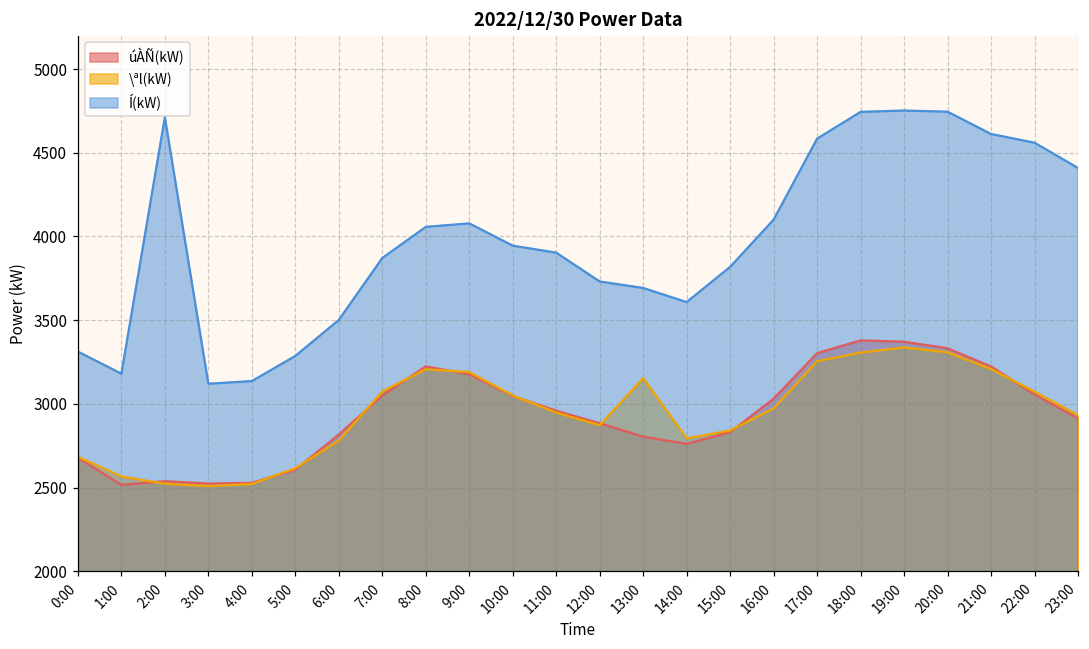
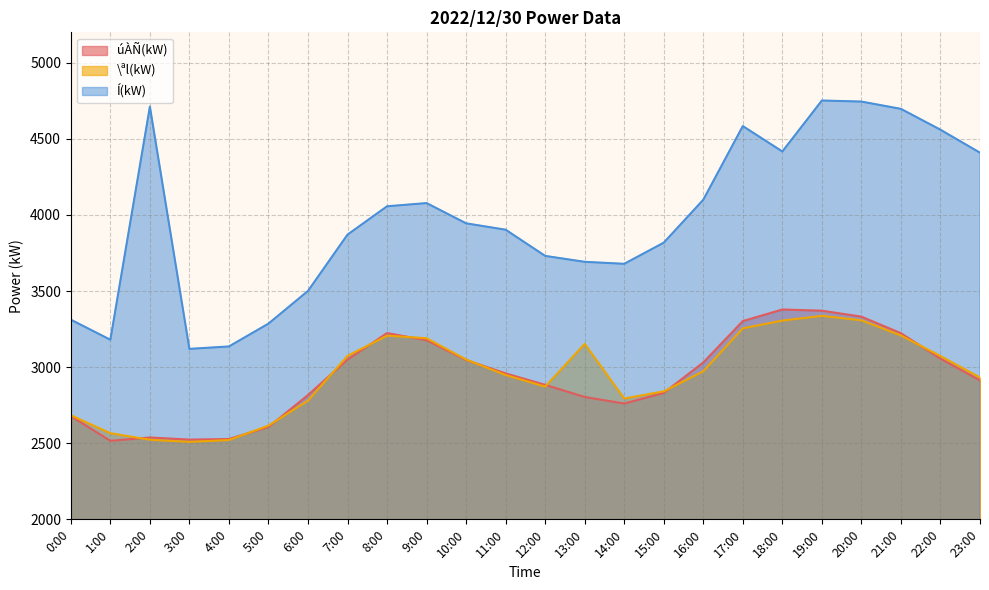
  {
    "úÀÑ(kW)": {
      "1:00": 2520,
      "6:00": 2820,
      "7:00": 3050,
      "13:00": 2800,
      "14:00": 2760,
      "16:00": 3030,
      "17:00": 3300,
      "18:00": 3380,
      "19:00": 3370,
      "20:00": 3330,
      "22:00": 3060,
      "23:00": 2910
    },
    "\\ªl(kW)": {
      "1:00": 2570,
      "6:00": 2780,
      "7:00": 3070,
      "13:00": 3150,
      "14:00": 2790,
      "16:00": 2970,
      "17:00": 3260,
      "18:00": 3310,
      "19:00": 3340,
      "20:00": 3310,
      "22:00": 3070,
      "23:00": 2930
    },
    "Í(kW)": {
      "0:00": 3310,
      "1:00": 3180,
      "2:00": 4710,
      "3:00": 3120,
      "4:00": 3140,
      "5:00": 3290,
      "6:00": 3500,
      "7:00": 3870,
      "8:00": 4060,
      "9:00": 4080,
      "10:00": 3950,
      "11:00": 3900,
      "12:00": 3730,
      "13:00": 3690,
-     "14:00": 3610,
+     "14:00": 3680,
      "15:00": 3820,
      "16:00": 4100,
      "17:00": 4580,
-     "18:00": 4740,
+     "18:00": 4420,
      "19:00": 4750,
      "20:00": 4750,
-     "21:00": 4610,
+     "21:00": 4700,
      "22:00": 4560,
      "23:00": 4410
    }
  }
